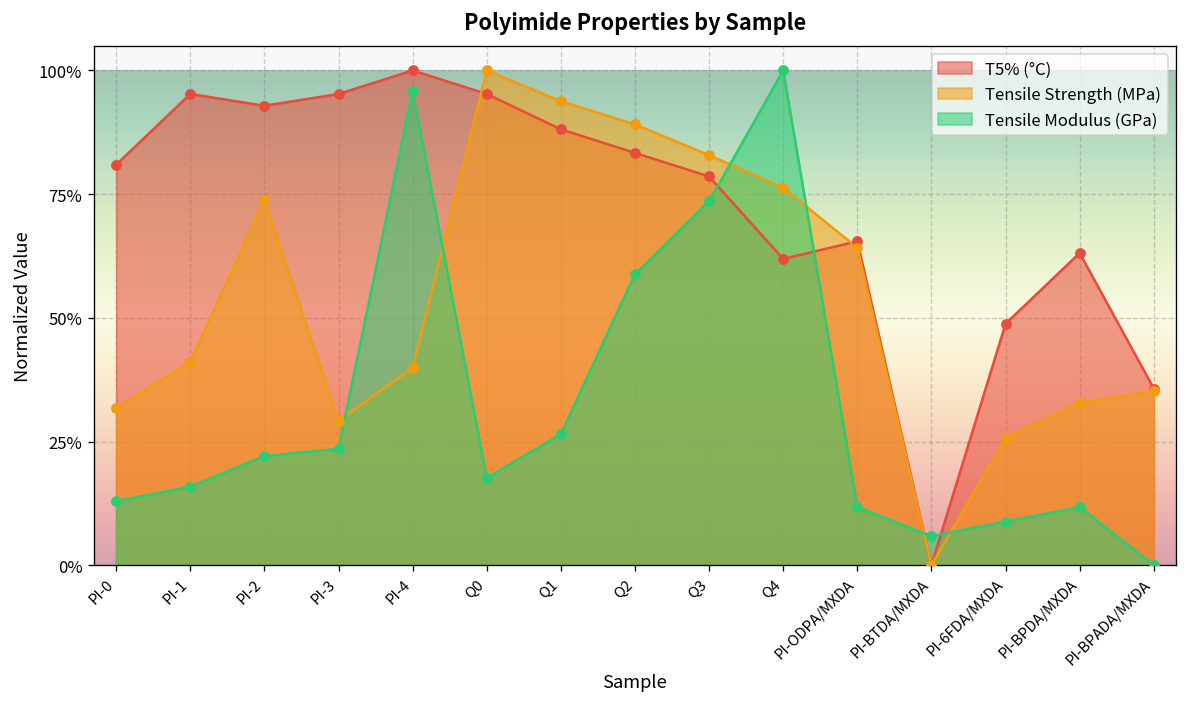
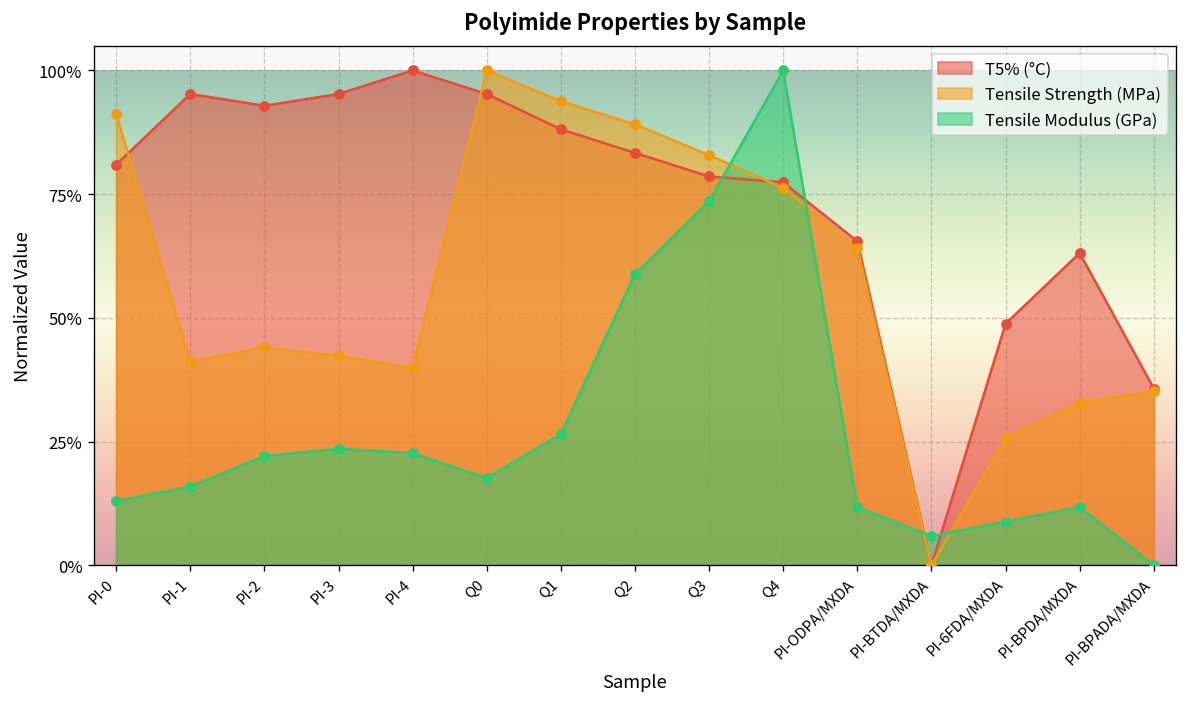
  {
    "T5% (°C)": {
      "PI-0": "81%",
      "PI-1": "95%",
      "PI-2": "93%",
      "PI-3": "95%",
      "PI-4": "100%",
      "Q0": "95%",
      "Q1": "88%",
      "Q2": "83%",
      "Q3": "79%",
-     "Q4": "62%",
+     "Q4": "77%",
      "PI-ODPA/MXDA": "65%",
      "PI-6FDA/MXDA": "49%",
      "PI-BPDA/MXDA": "63%"
    },
    "Tensile Strength (MPa)": {
-     "PI-0": "32%",
+     "PI-0": "91%",
      "PI-1": "41%",
-     "PI-2": "74%",
-     "PI-3": "29%",
+     "PI-2": "44%",
+     "PI-3": "42%",
      "PI-4": "40%",
      "Q0": "100%",
      "Q1": "94%",
      "Q2": "89%",
      "Q3": "83%",
      "Q4": "76%",
      "PI-ODPA/MXDA": "64%",
      "PI-6FDA/MXDA": "26%",
      "PI-BPDA/MXDA": "33%"
    },
    "Tensile Modulus (GPa)": {
      "PI-0": "13%",
      "PI-1": "16%",
      "PI-2": "22%",
      "PI-3": "24%",
-     "PI-4": "96%",
+     "PI-4": "23%",
      "Q0": "18%",
      "Q1": "26%",
      "Q2": "59%",
      "Q3": "74%",
      "Q4": "100%",
      "PI-ODPA/MXDA": "12%",
      "PI-BTDA/MXDA": "6%",
      "PI-6FDA/MXDA": "9%",
      "PI-BPDA/MXDA": "12%",
      "PI-BPADA/MXDA": "0%"
    }
  }
